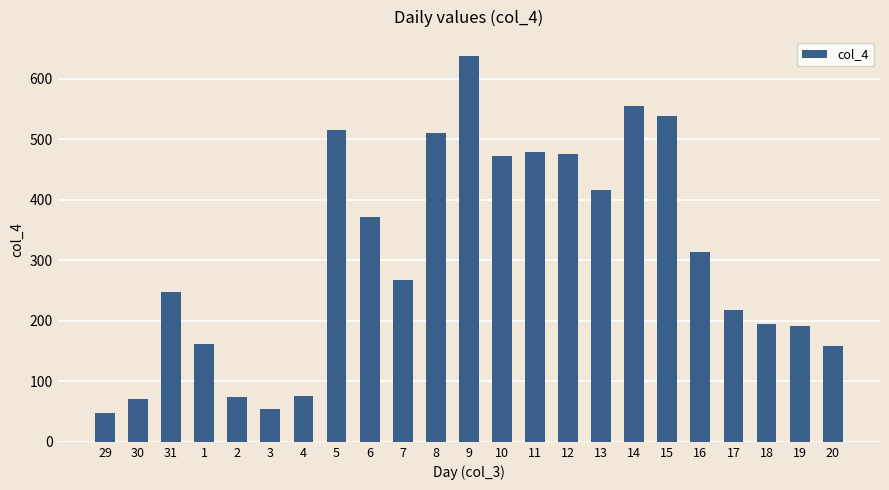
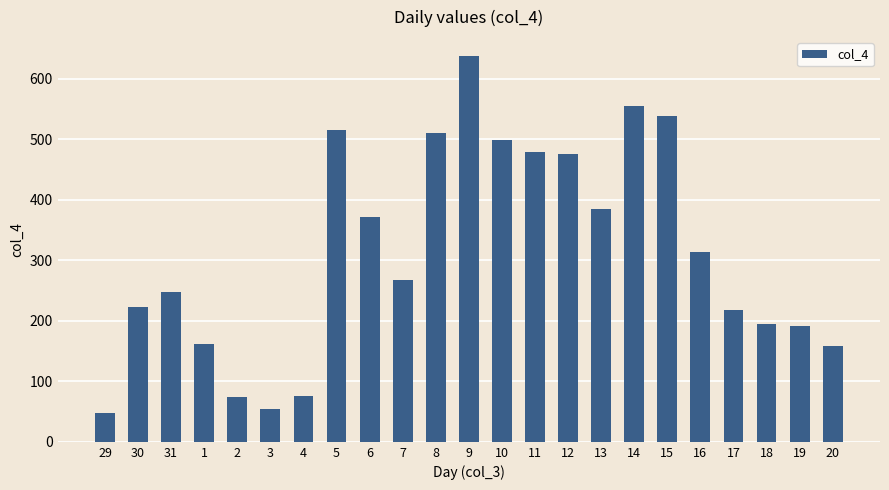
  {
    "29": 50,
-   "30": 70,
+   "30": 220,
    "31": 250,
    "1": 160,
    "2": 70,
    "3": 50,
    "4": 80,
    "5": 520,
    "6": 370,
    "7": 270,
    "8": 510,
    "9": 640,
-   "10": 470,
+   "10": 500,
    "11": 480,
    "12": 480,
-   "13": 420,
+   "13": 390,
    "14": 560,
    "15": 540,
    "16": 310,
    "17": 220,
    "18": 190,
    "19": 190,
    "20": 160
  }
